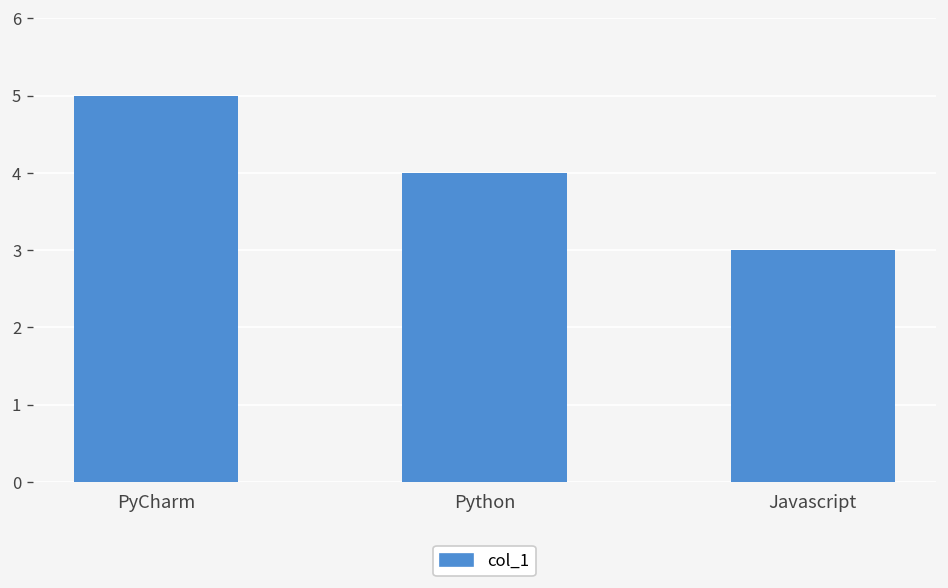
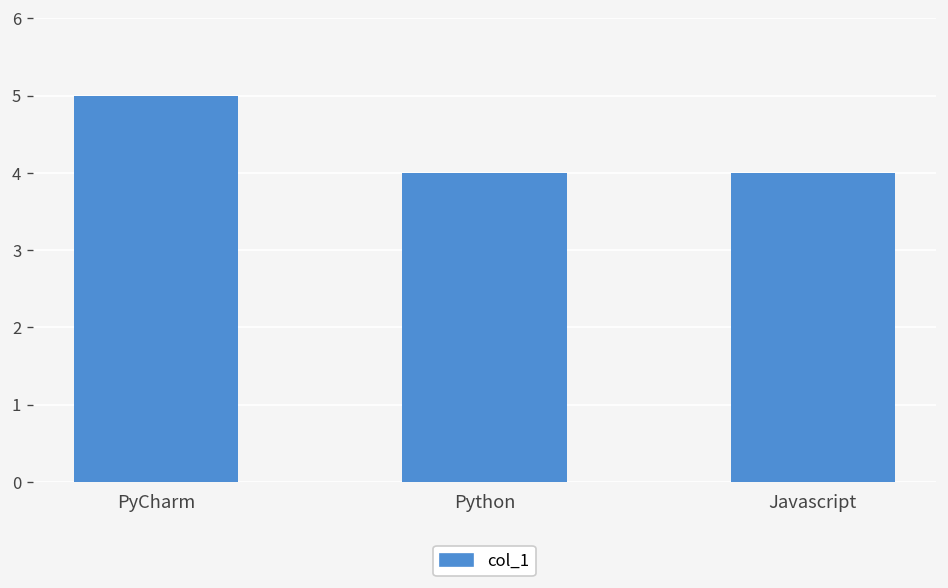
  {
    "PyCharm": 5,
    "Python": 4,
-   "Javascript": 3
+   "Javascript": 4
  }
